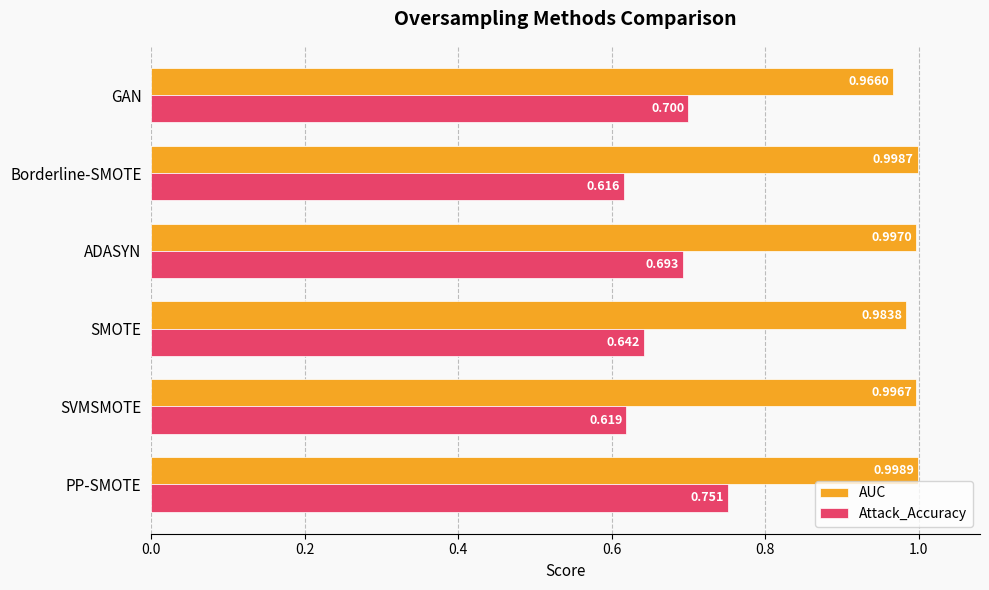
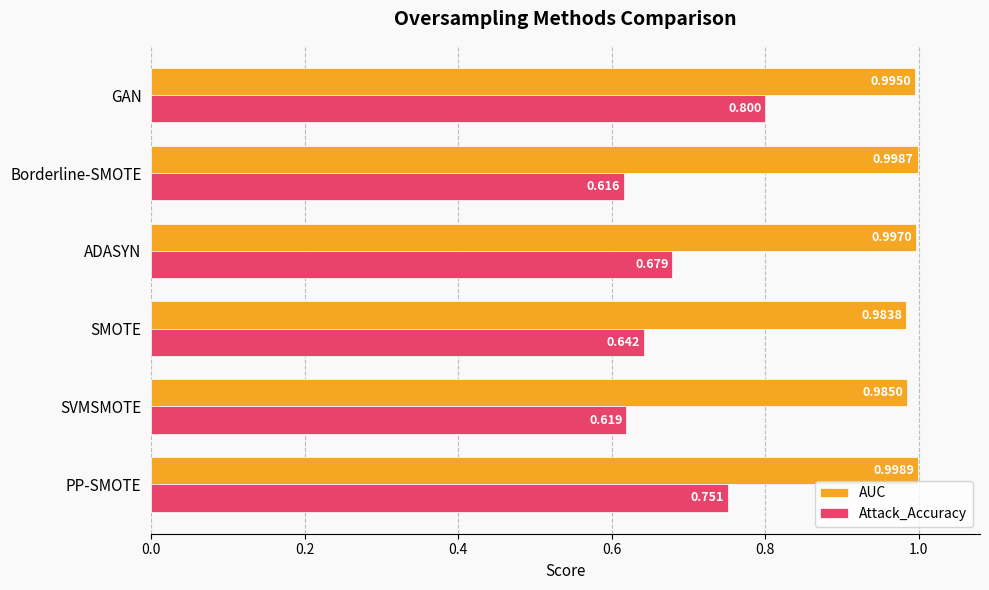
  {
    "AUC": {
-     "GAN": 0.9660,
+     "GAN": 0.9950,
      "Borderline-SMOTE": 0.9987,
      "ADASYN": 0.9970,
      "SMOTE": 0.9838,
-     "SVMSMOTE": 0.9967,
+     "SVMSMOTE": 0.9850,
      "PP-SMOTE": 0.9989
    },
    "Attack_Accuracy": {
-     "GAN": 0.700,
+     "GAN": 0.800,
      "Borderline-SMOTE": 0.616,
-     "ADASYN": 0.693,
+     "ADASYN": 0.679,
      "SMOTE": 0.642,
      "SVMSMOTE": 0.619,
      "PP-SMOTE": 0.751
    }
  }
